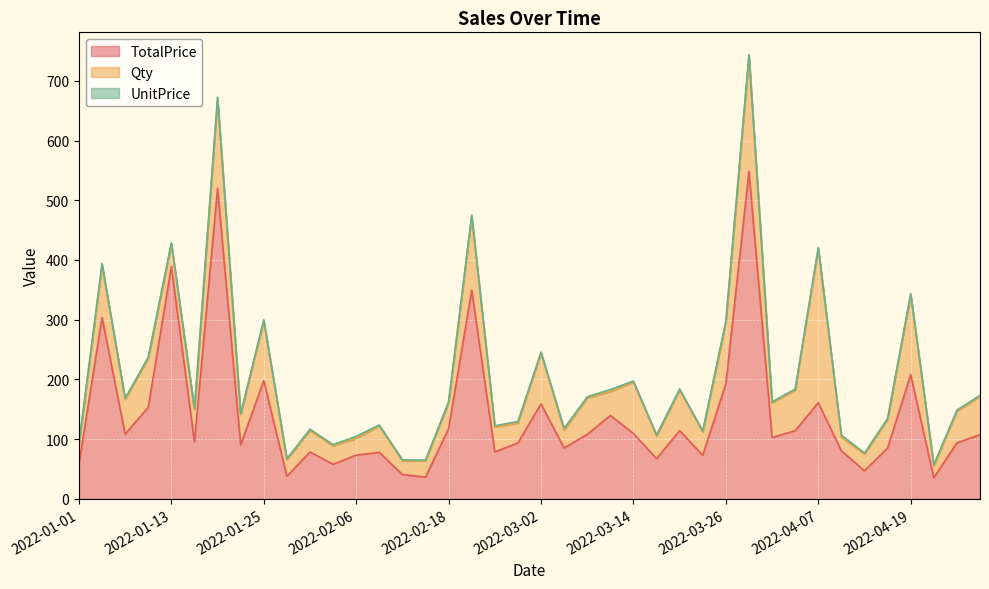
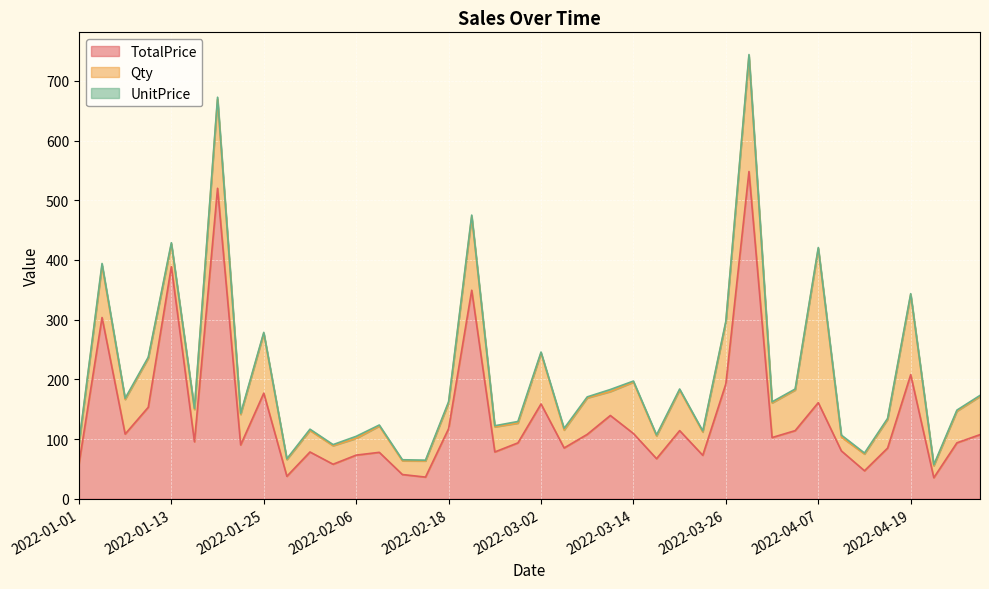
  {
    "TotalPrice": {
      "2022-01-01": 60,
      "2022-01-13": 390,
-     "2022-01-25": 200,
+     "2022-01-25": 180,
      "2022-02-06": 70,
      "2022-02-18": 120,
      "2022-03-02": 160,
      "2022-03-14": 110,
      "2022-03-26": 190,
      "2022-04-07": 160,
      "2022-04-19": 210
    }
  }
